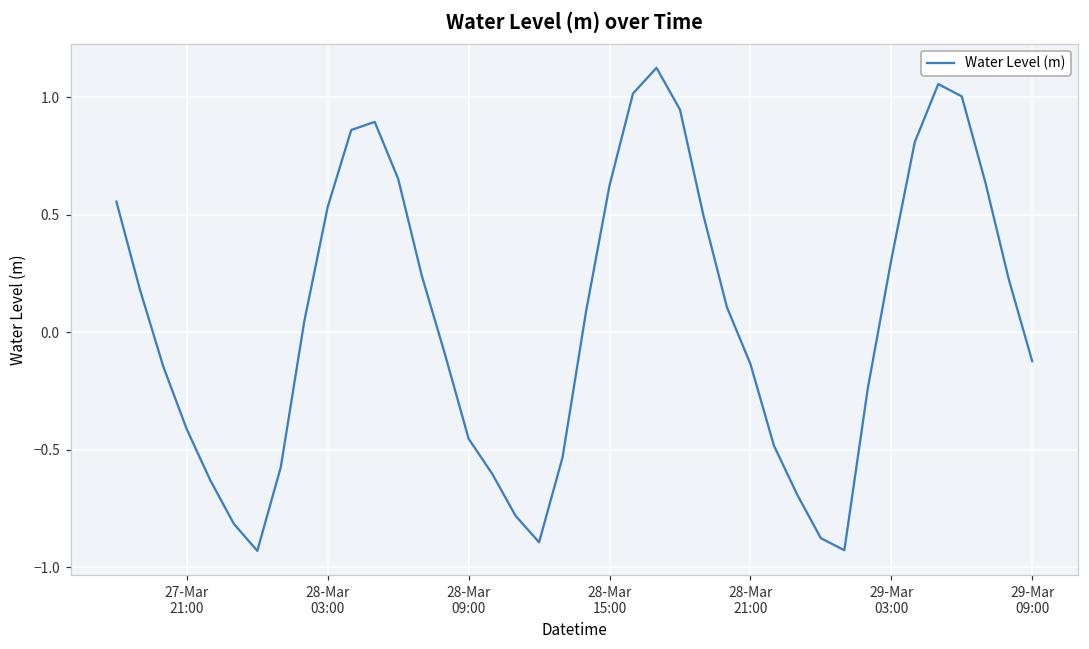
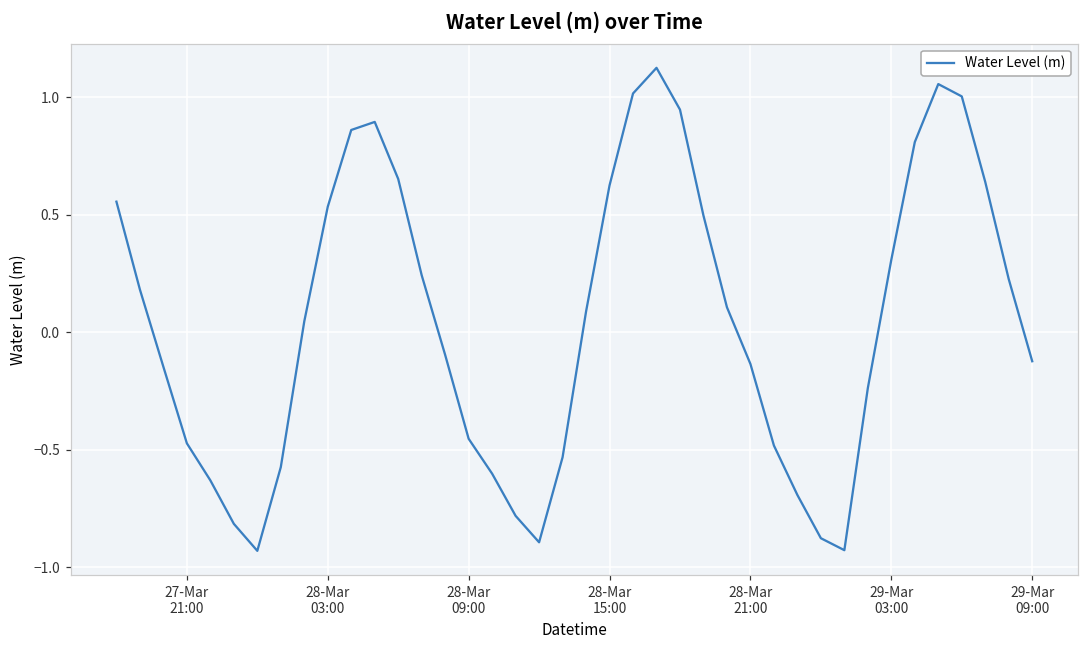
  {
-   "27-Mar 21:00": -0.41,
+   "27-Mar 21:00": -0.47,
    "28-Mar 03:00": 0.53,
    "28-Mar 09:00": -0.45,
    "28-Mar 15:00": 0.62,
    "28-Mar 21:00": -0.14,
    "29-Mar 03:00": 0.31,
    "29-Mar 09:00": -0.12
  }
